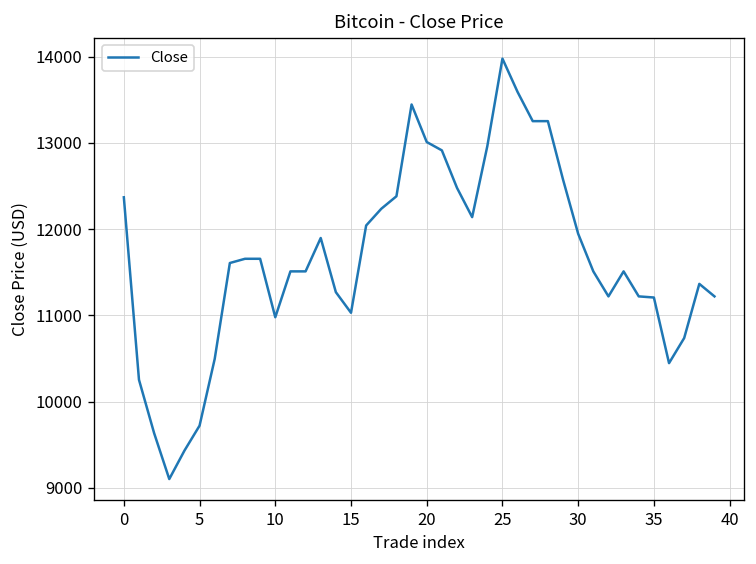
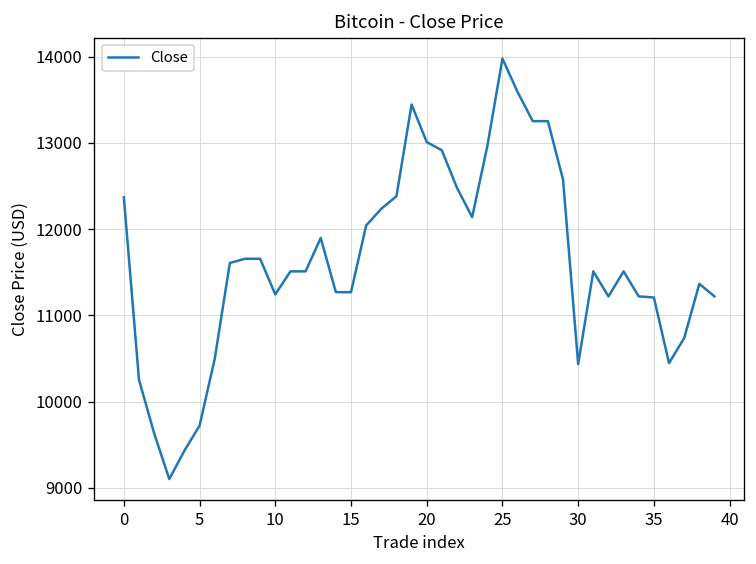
  {
    "0": 12400,
    "5": 9700,
-   "10": 11000,
-   "15": 11000,
+   "10": 11200,
+   "15": 11300,
    "20": 13000,
    "25": 14000,
-   "30": 11900,
+   "30": 10400,
    "35": 11200
  }
